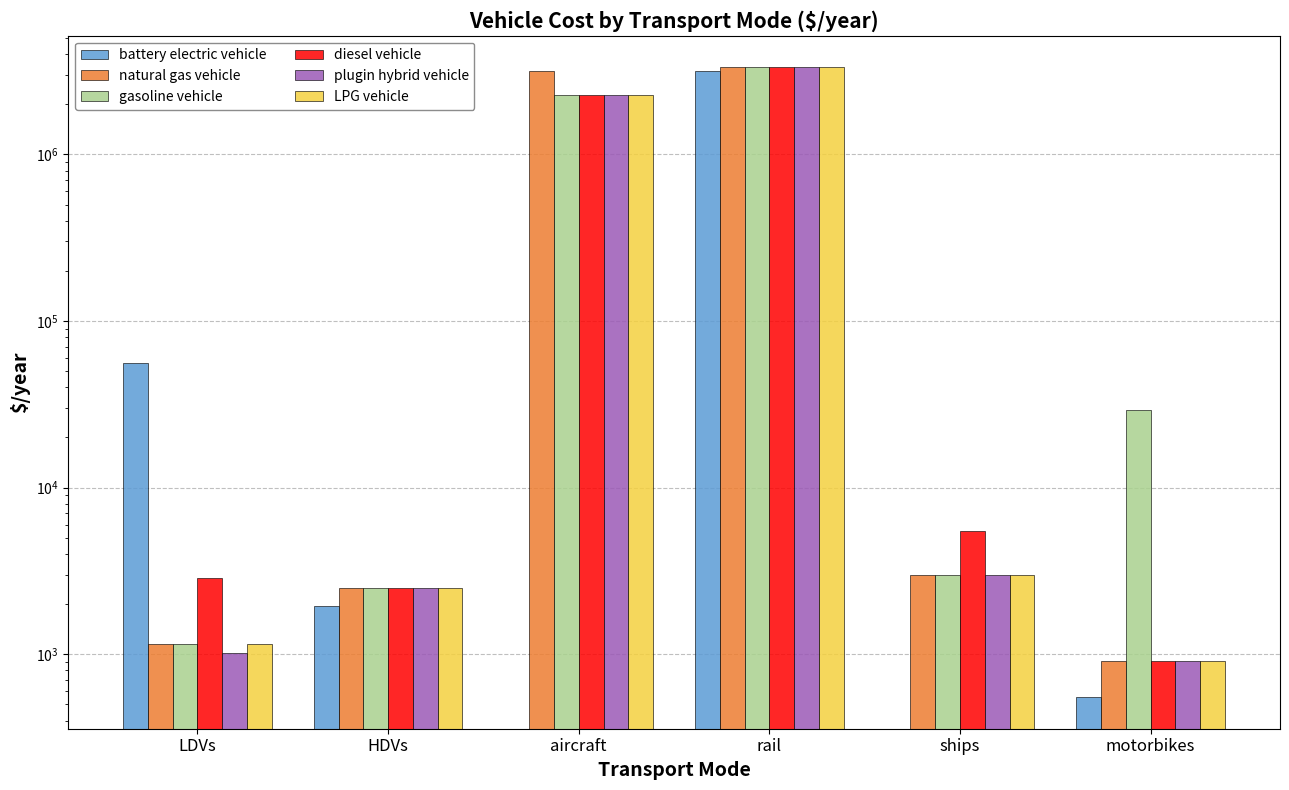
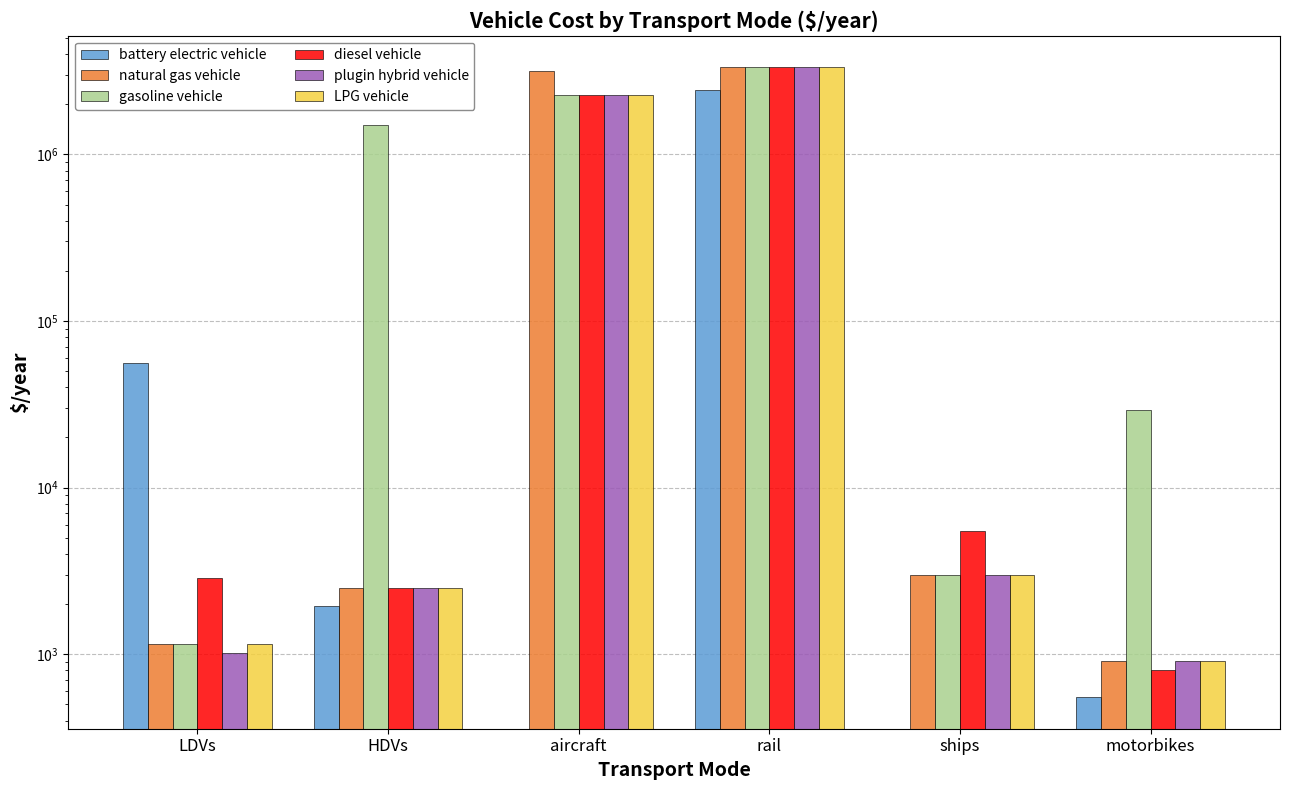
  {
    "battery electric vehicle": {
      "LDVs": 56000,
      "HDVs": 2000,
-     "rail": 3200000,
+     "rail": 2400000,
      "motorbikes": 550
    },
    "natural gas vehicle": {
      "LDVs": 1100,
      "HDVs": 2500,
      "aircraft": 3200000,
      "rail": 3300000,
      "ships": 3000,
      "motorbikes": 900
    },
    "gasoline vehicle": {
      "LDVs": 1100,
-     "HDVs": 2500,
+     "HDVs": 1500000,
      "aircraft": 2300000,
      "rail": 3300000,
      "ships": 3000,
      "motorbikes": 29000
    },
    "diesel vehicle": {
      "LDVs": 2900,
      "HDVs": 2500,
      "aircraft": 2300000,
      "rail": 3300000,
      "ships": 5500,
-     "motorbikes": 900
+     "motorbikes": 800
    },
    "plugin hybrid vehicle": {
      "LDVs": 1000,
      "HDVs": 2500,
      "aircraft": 2300000,
      "rail": 3300000,
      "ships": 3000,
      "motorbikes": 900
    },
    "LPG vehicle": {
      "LDVs": 1100,
      "HDVs": 2500,
      "aircraft": 2300000,
      "rail": 3300000,
      "ships": 3000,
      "motorbikes": 900
    }
  }
